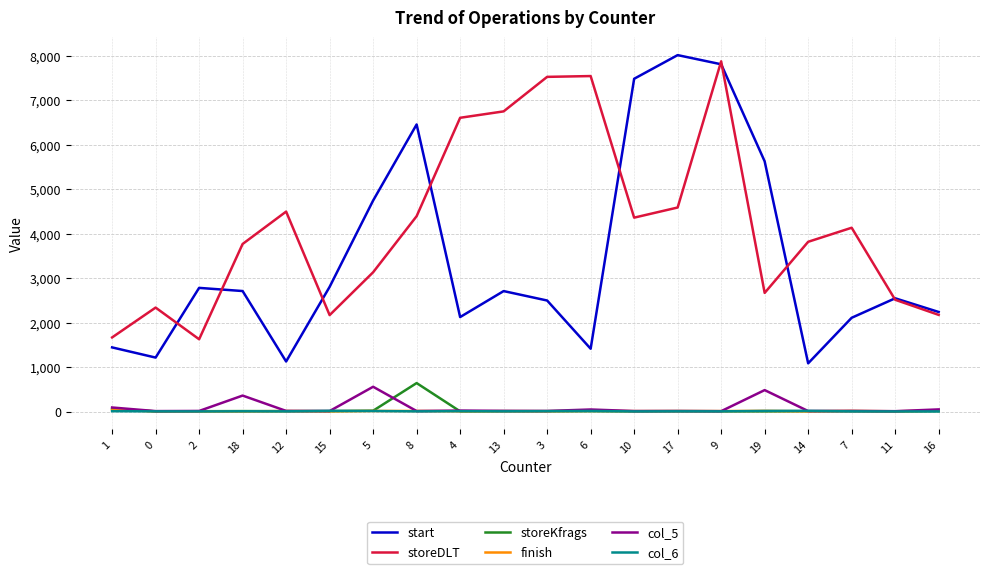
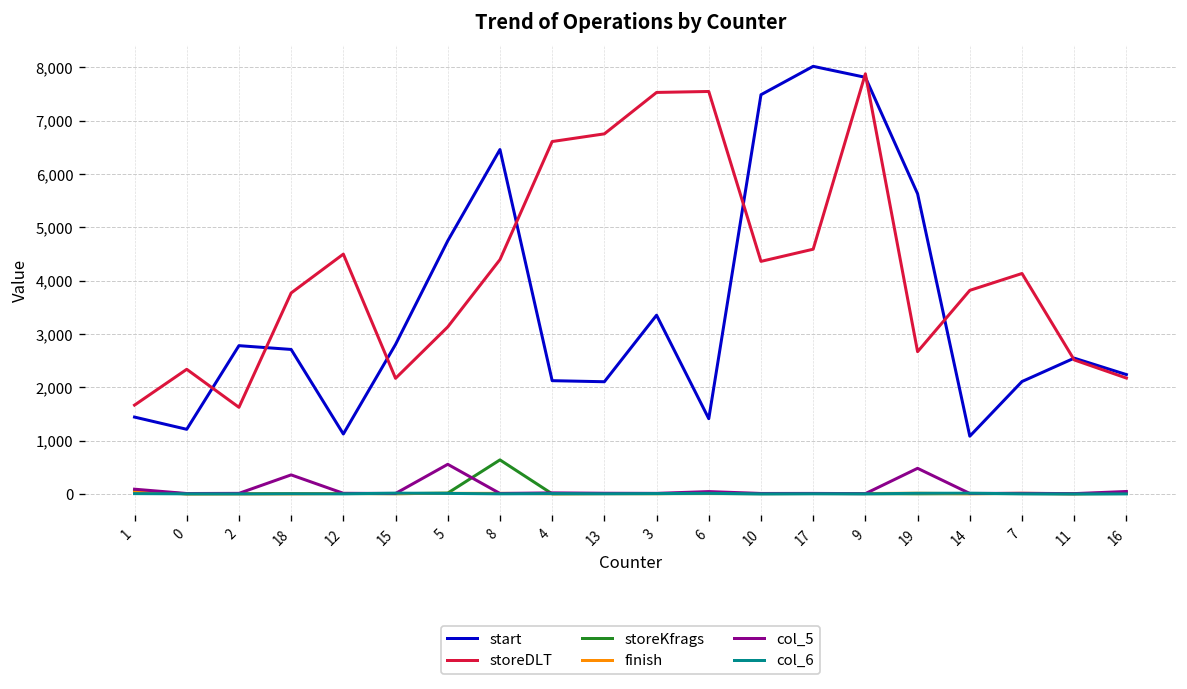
  {
    "start": {
      "1": "1,400",
      "0": "1,200",
      "2": "2,800",
      "18": "2,700",
      "12": "1,100",
      "15": "2,800",
      "5": "4,700",
      "8": "6,500",
      "4": "2,100",
-     "13": "2,700",
-     "3": "2,500",
+     "13": "2,100",
+     "3": "3,400",
      "6": "1,400",
      "10": "7,500",
      "17": "8,000",
      "9": "7,800",
      "19": "5,600",
      "14": "1,100",
      "7": "2,100",
      "16": "2,200"
    },
    "storeDLT": {
      "1": "1,700",
      "0": "2,300",
      "2": "1,600",
      "18": "3,800",
      "12": "4,500",
      "15": "2,200",
      "5": "3,100",
      "8": "4,400",
      "4": "6,600",
      "13": "6,800",
      "3": "7,500",
      "6": "7,500",
      "10": "4,400",
      "17": "4,600",
      "9": "7,900",
      "19": "2,700",
      "14": "3,800",
      "7": "4,100",
      "16": "2,200"
    },
    "storeKfrags": {
      "8": "600"
    },
    "col_5": {
      "18": "400",
      "5": "600",
      "19": "500"
    }
  }
